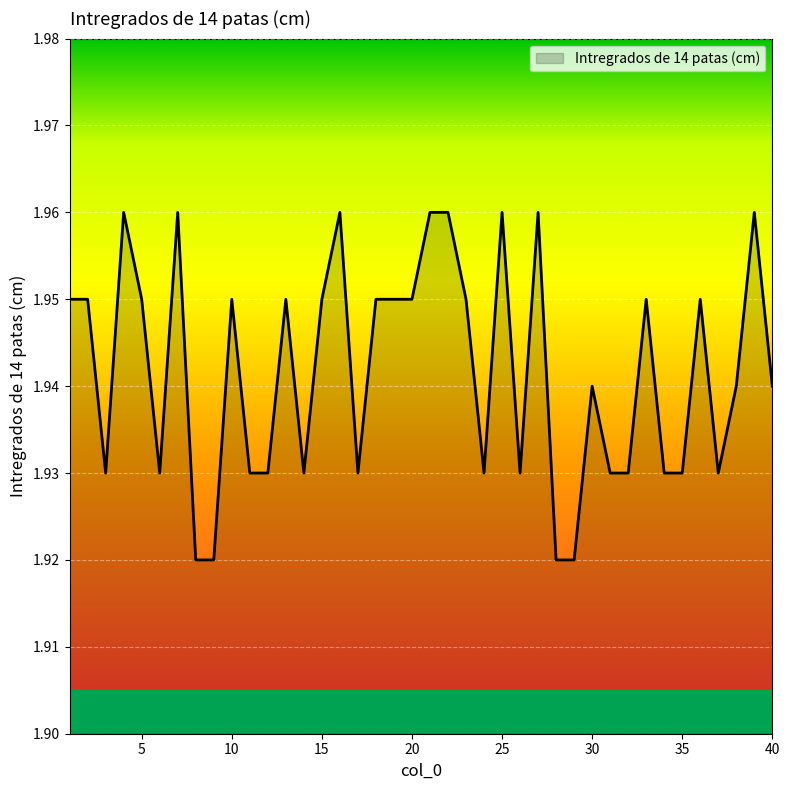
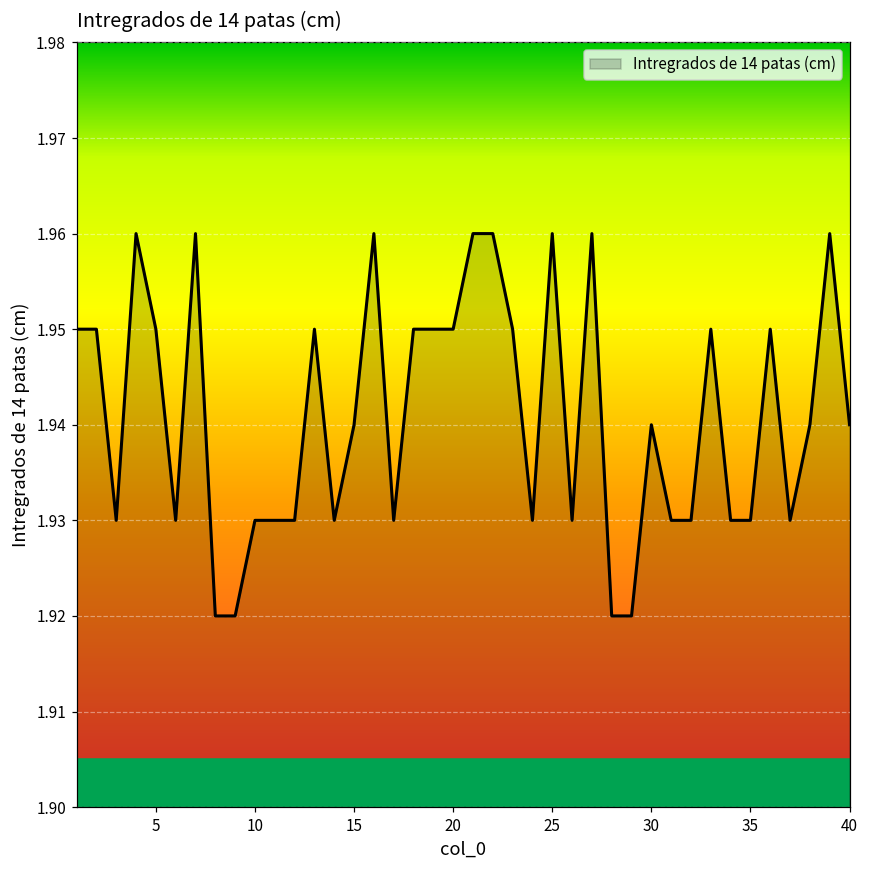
  {
    "5": 1.95,
-   "10": 1.95,
-   "15": 1.95,
+   "10": 1.93,
+   "15": 1.94,
    "20": 1.95,
    "25": 1.96,
    "30": 1.94,
    "35": 1.93,
    "40": 1.94
  }
